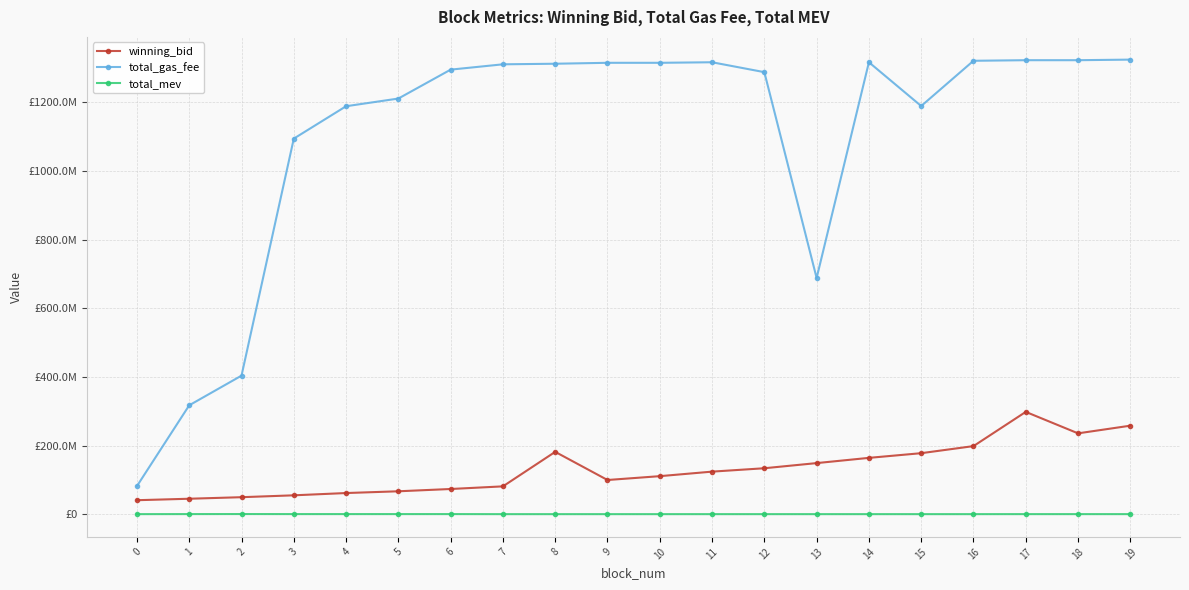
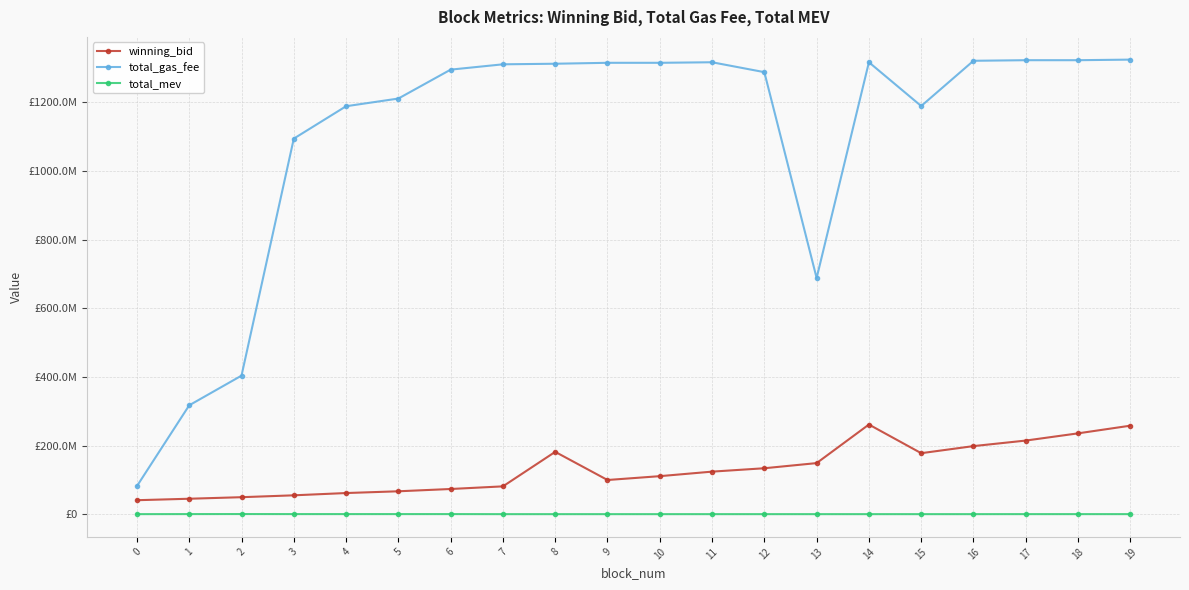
  {
    "winning_bid": {
      "0": "£40000000",
      "1": "£50000000",
      "2": "£50000000",
      "3": "£60000000",
      "4": "£60000000",
      "5": "£70000000",
      "6": "£70000000",
      "7": "£80000000",
      "8": "£180000000",
      "9": "£100000000",
      "10": "£110000000",
      "11": "£120000000",
      "12": "£130000000",
      "13": "£150000000",
-     "14": "£160000000",
+     "14": "£260000000",
      "15": "£180000000",
      "16": "£200000000",
-     "17": "£300000000",
+     "17": "£210000000",
      "18": "£240000000",
      "19": "£260000000"
    },
    "total_gas_fee": {
      "0": "£80000000",
      "1": "£320000000",
      "2": "£400000000",
      "3": "£1090000000",
      "4": "£1190000000",
      "5": "£1210000000",
      "6": "£1300000000",
      "7": "£1310000000",
      "8": "£1310000000",
      "9": "£1320000000",
      "10": "£1320000000",
      "11": "£1320000000",
      "12": "£1290000000",
      "13": "£690000000",
      "14": "£1320000000",
      "15": "£1190000000",
      "16": "£1320000000",
      "17": "£1320000000",
      "18": "£1320000000",
      "19": "£1320000000"
    },
    "total_mev": {
      "0": "£0",
      "1": "£0",
      "2": "£0",
      "3": "£0",
      "4": "£0",
      "5": "£0",
      "6": "£0",
      "7": "£0",
      "8": "£0",
      "9": "£0",
      "10": "£0",
      "11": "£0",
      "12": "£0",
      "13": "£0",
      "14": "£0",
      "15": "£0",
      "16": "£0",
      "17": "£0",
      "18": "£0",
      "19": "£0"
    }
  }
